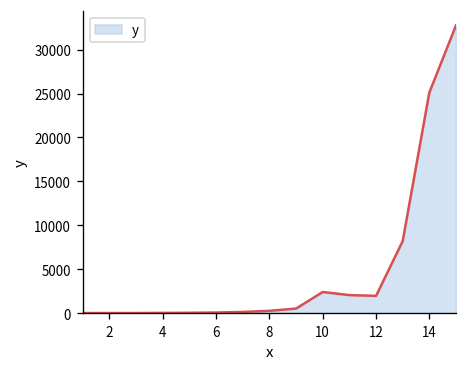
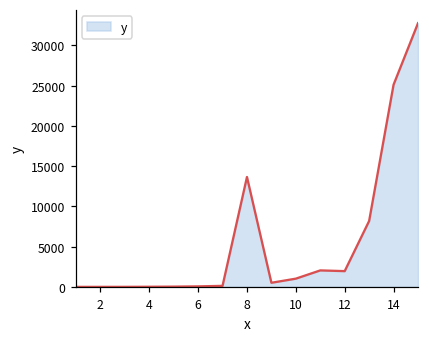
  {
    "2": 0,
    "4": 0,
    "6": 0,
-   "8": 0,
-   "10": 2000,
+   "8": 14000,
+   "10": 1000,
    "12": 2000,
    "14": 25000
  }
